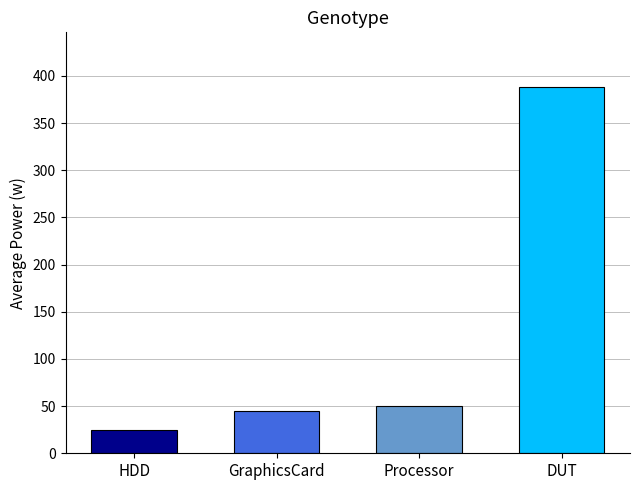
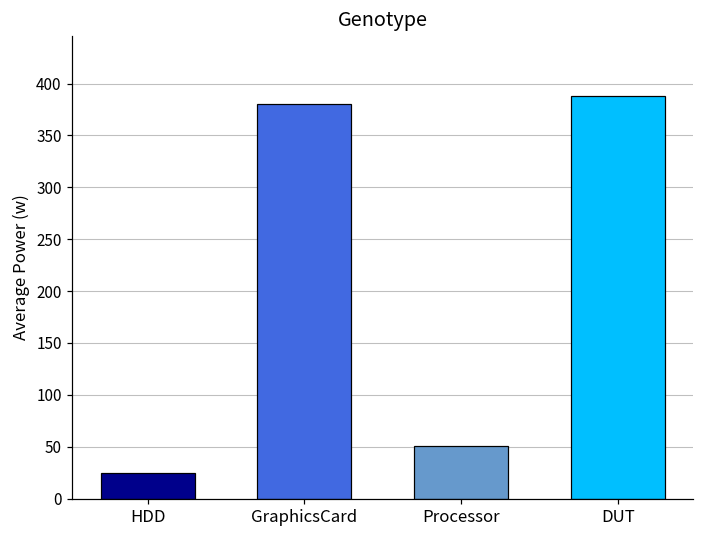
  {
    "HDD": 30,
-   "GraphicsCard": 40,
+   "GraphicsCard": 380,
    "Processor": 50,
    "DUT": 390
  }
